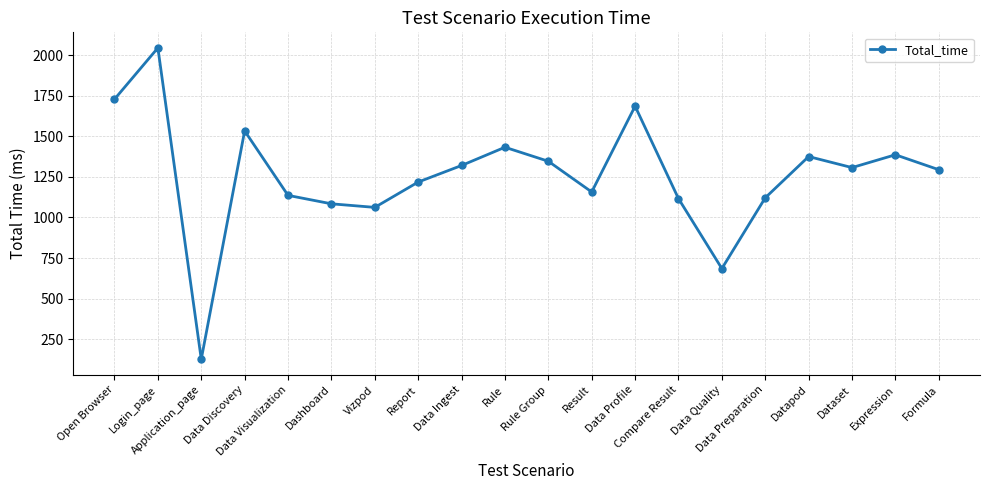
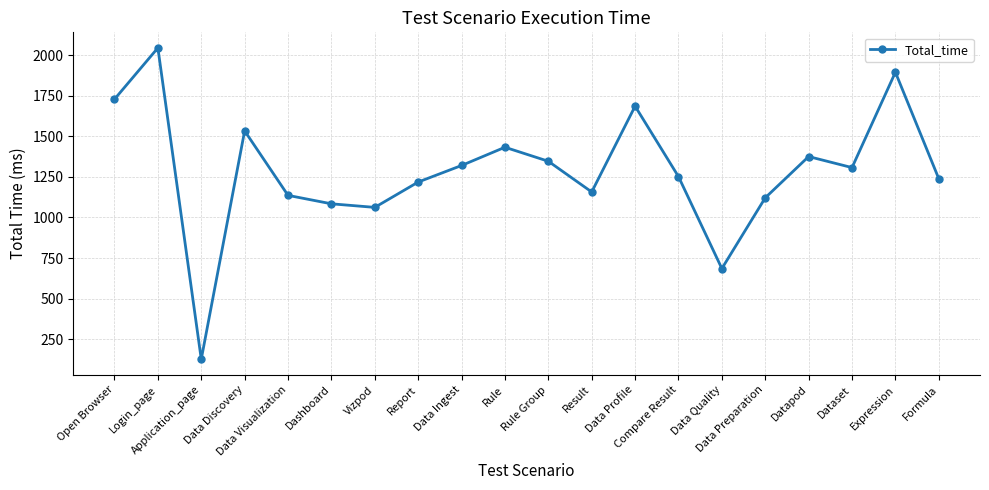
  {
    "Open Browser": 1730,
    "Login_page": 2040,
    "Application_page": 130,
    "Data Discovery": 1530,
    "Data Visualization": 1140,
    "Dashboard": 1080,
    "Vizpod": 1060,
    "Report": 1220,
    "Data Ingest": 1320,
    "Rule": 1430,
    "Rule Group": 1350,
    "Result": 1160,
    "Data Profile": 1690,
-   "Compare Result": 1120,
+   "Compare Result": 1250,
    "Data Quality": 690,
    "Data Preparation": 1120,
    "Datapod": 1380,
    "Dataset": 1310,
-   "Expression": 1390,
-   "Formula": 1290
+   "Expression": 1890,
+   "Formula": 1240
  }
